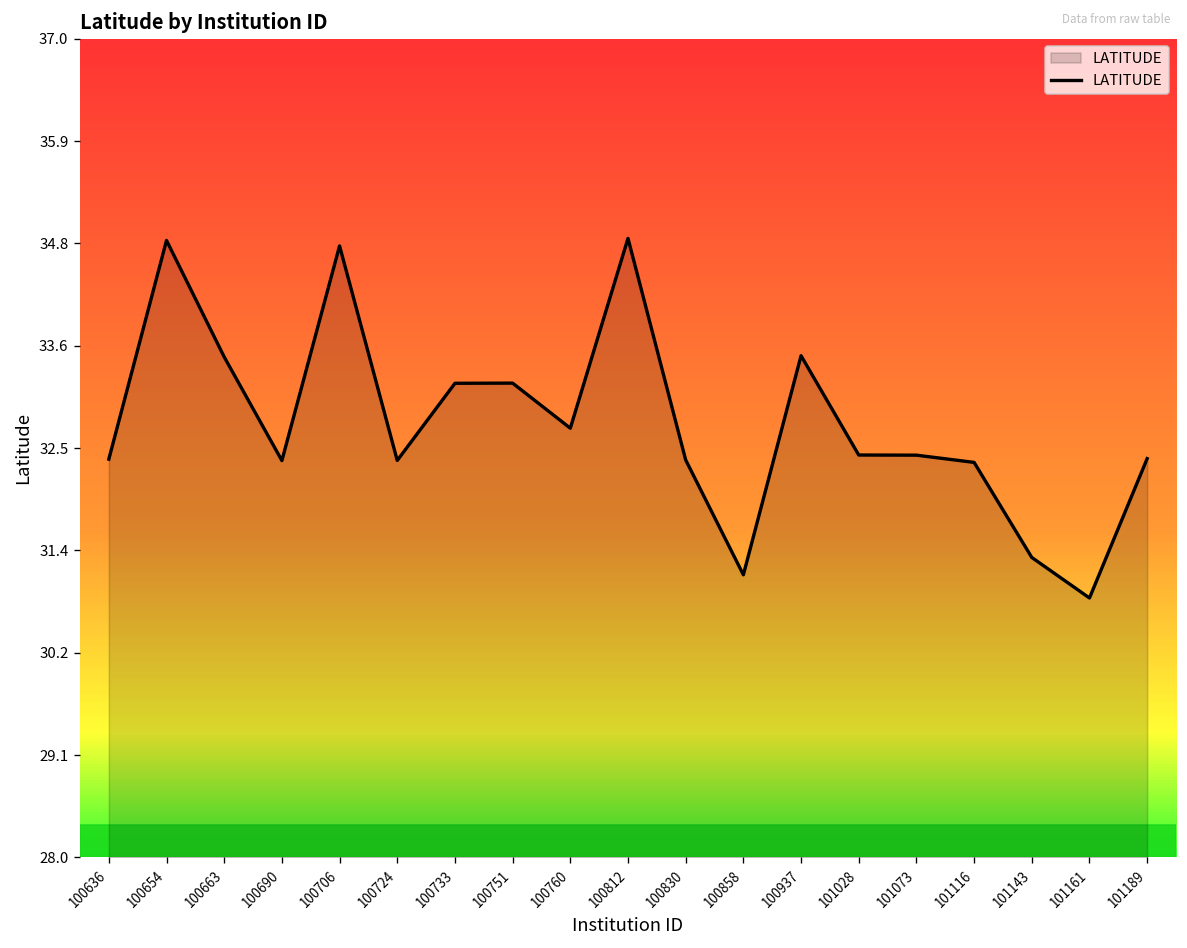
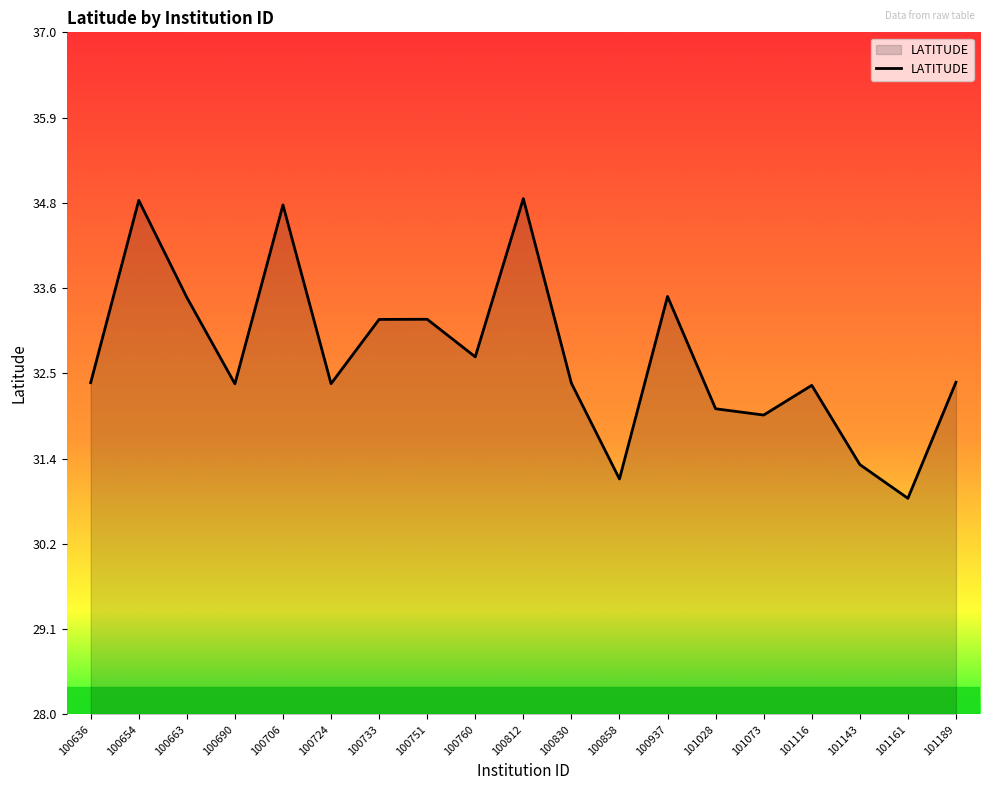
  {
    "100636": 32.4,
    "100654": 34.8,
    "100663": 33.5,
    "100690": 32.4,
    "100706": 34.7,
    "100724": 32.4,
    "100733": 33.2,
    "100751": 33.2,
    "100760": 32.7,
    "100812": 34.8,
    "100830": 32.4,
    "100858": 31.1,
    "100937": 33.5,
-   "101028": 32.4,
-   "101073": 32.4,
+   "101028": 32.0,
+   "101073": 32.0,
    "101116": 32.3,
    "101143": 31.3,
    "101161": 30.9,
    "101189": 32.4
  }
